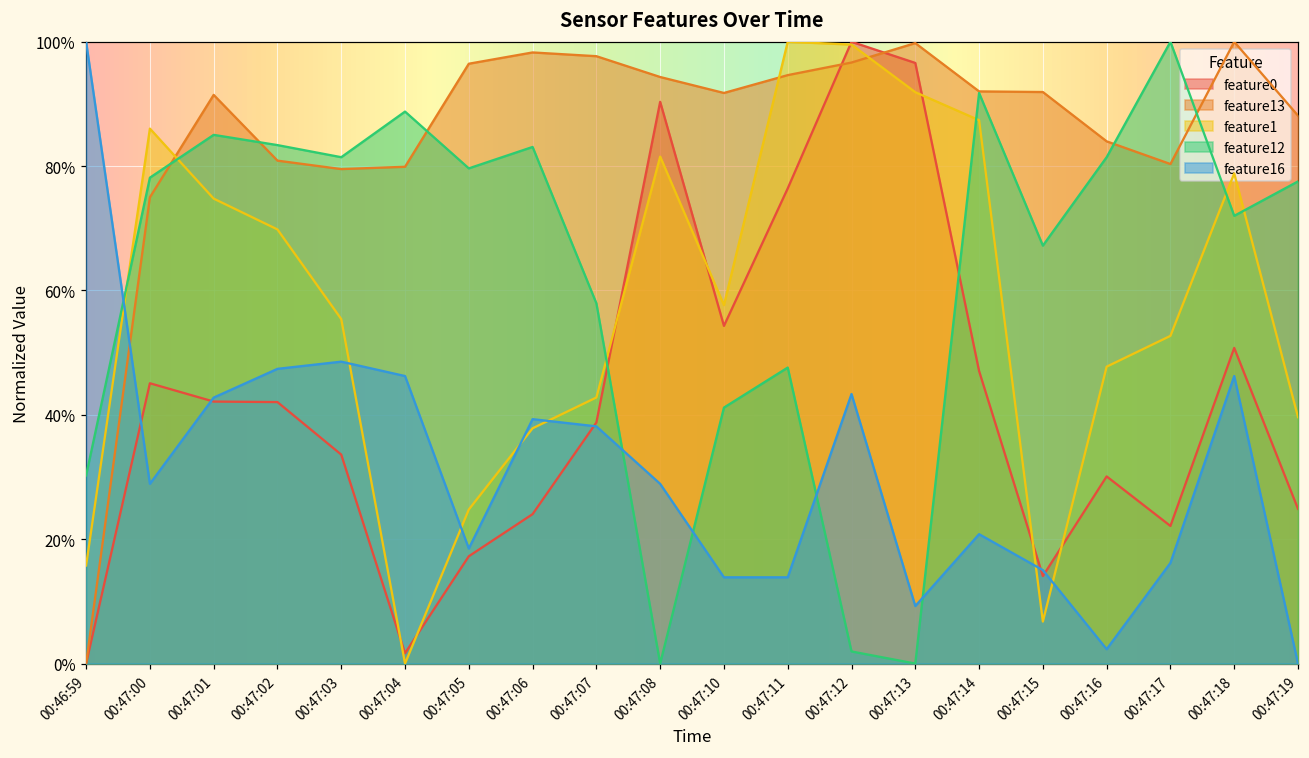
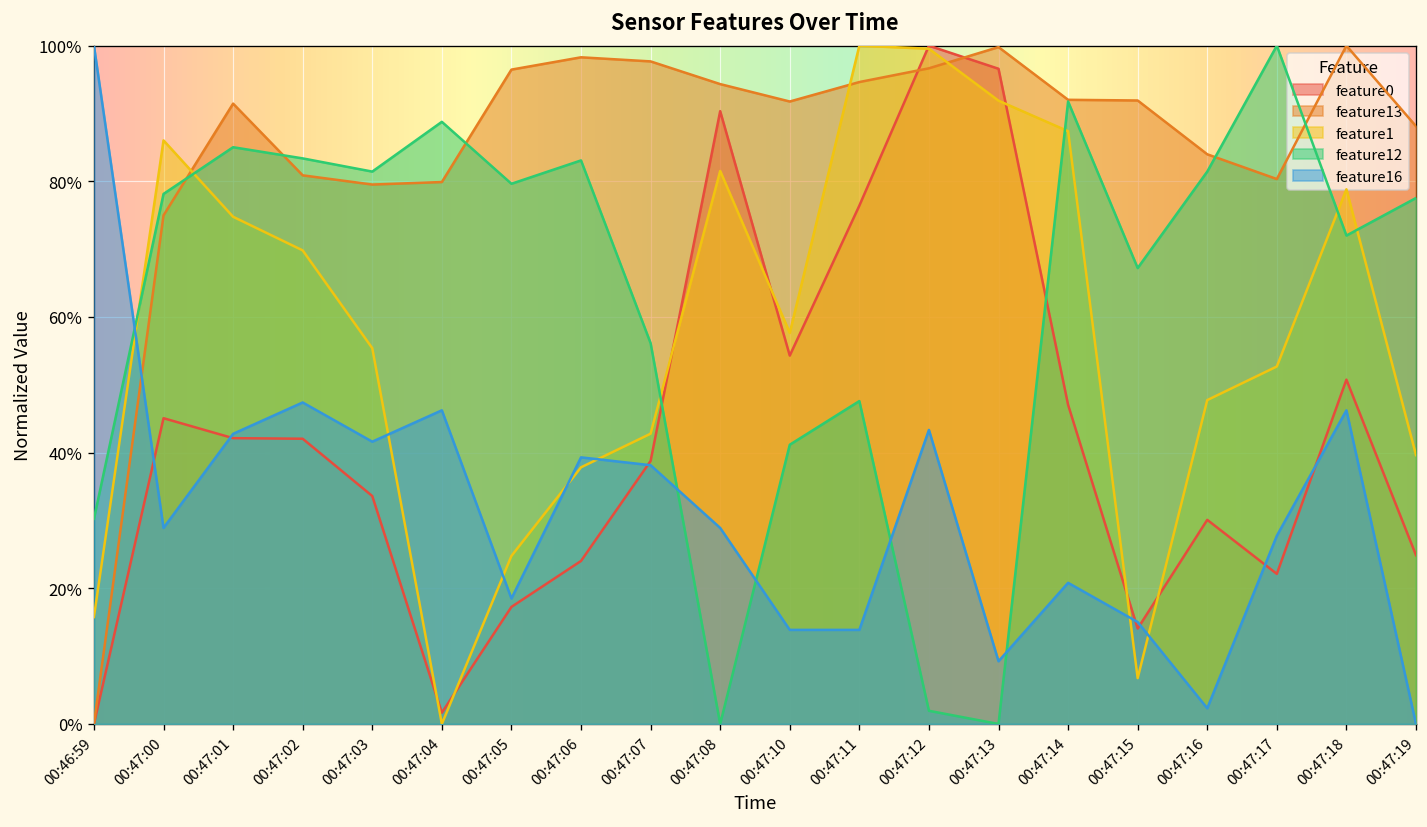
  {
    "feature12": {
      "00:46:59": "30%",
      "00:47:00": "78%",
      "00:47:01": "85%",
      "00:47:02": "83%",
      "00:47:03": "81%",
      "00:47:04": "89%",
      "00:47:05": "80%",
      "00:47:06": "83%",
-     "00:47:07": "58%",
+     "00:47:07": "56%",
      "00:47:08": "0%",
      "00:47:10": "41%",
      "00:47:11": "48%",
      "00:47:12": "2%",
      "00:47:13": "0%",
      "00:47:15": "67%",
      "00:47:16": "81%",
      "00:47:17": "100%",
      "00:47:18": "72%",
      "00:47:19": "78%"
    },
    "feature16": {
      "00:46:59": "100%",
      "00:47:00": "29%",
      "00:47:01": "43%",
      "00:47:02": "47%",
-     "00:47:03": "49%",
+     "00:47:03": "42%",
      "00:47:04": "46%",
      "00:47:05": "18%",
      "00:47:06": "39%",
      "00:47:07": "38%",
      "00:47:08": "29%",
      "00:47:10": "14%",
      "00:47:11": "14%",
      "00:47:12": "43%",
      "00:47:13": "9%",
      "00:47:14": "21%",
      "00:47:15": "15%",
      "00:47:16": "2%",
-     "00:47:17": "16%",
+     "00:47:17": "28%",
      "00:47:18": "46%",
      "00:47:19": "0%"
    }
  }
